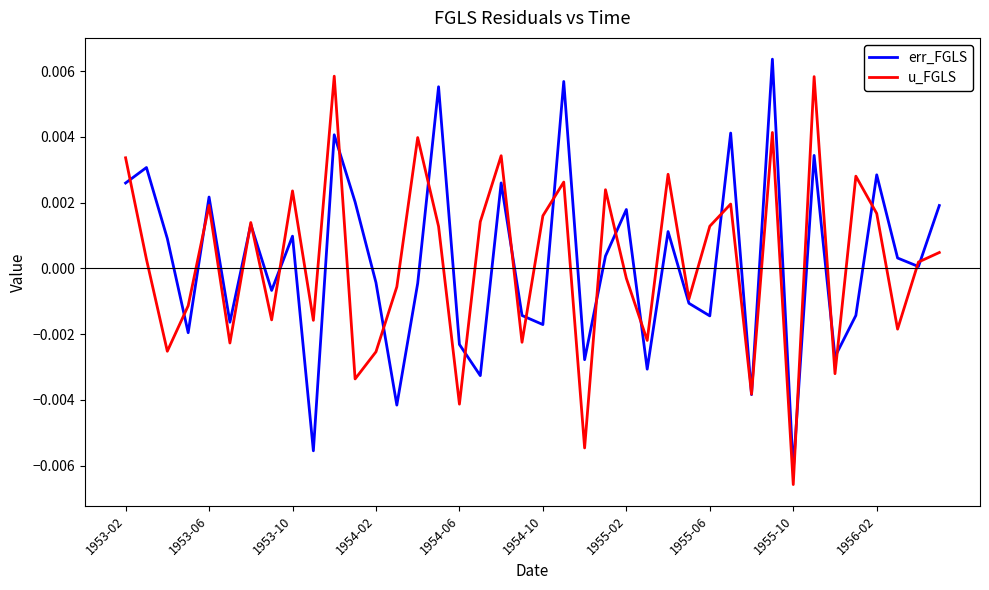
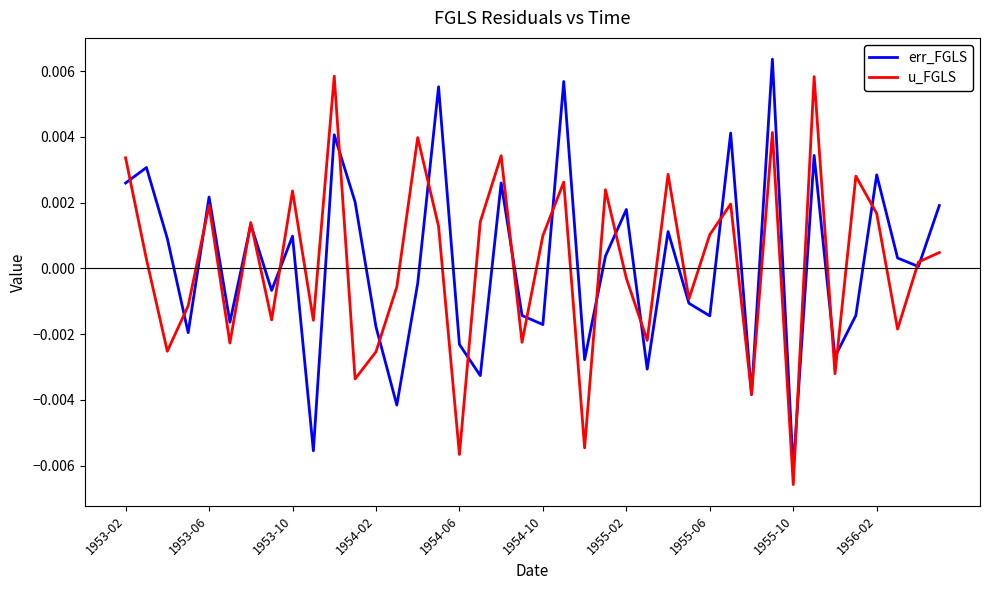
  {
    "err_FGLS": {
      "1953-02": 0.0026,
      "1953-06": 0.0022,
      "1953-10": 0.0010,
-     "1954-02": -0.0004,
+     "1954-02": -0.0018,
      "1954-06": -0.0023,
      "1954-10": -0.0017,
      "1955-02": 0.0018,
      "1955-06": -0.0014,
      "1955-10": -0.0061,
      "1956-02": 0.0028
    },
    "u_FGLS": {
      "1953-02": 0.0034,
      "1953-06": 0.0019,
      "1953-10": 0.0024,
      "1954-02": -0.0025,
-     "1954-06": -0.0041,
-     "1954-10": 0.0016,
+     "1954-06": -0.0057,
+     "1954-10": 0.0010,
      "1955-02": -0.0003,
-     "1955-06": 0.0013,
+     "1955-06": 0.0010,
      "1955-10": -0.0066,
      "1956-02": 0.0017
    }
  }
